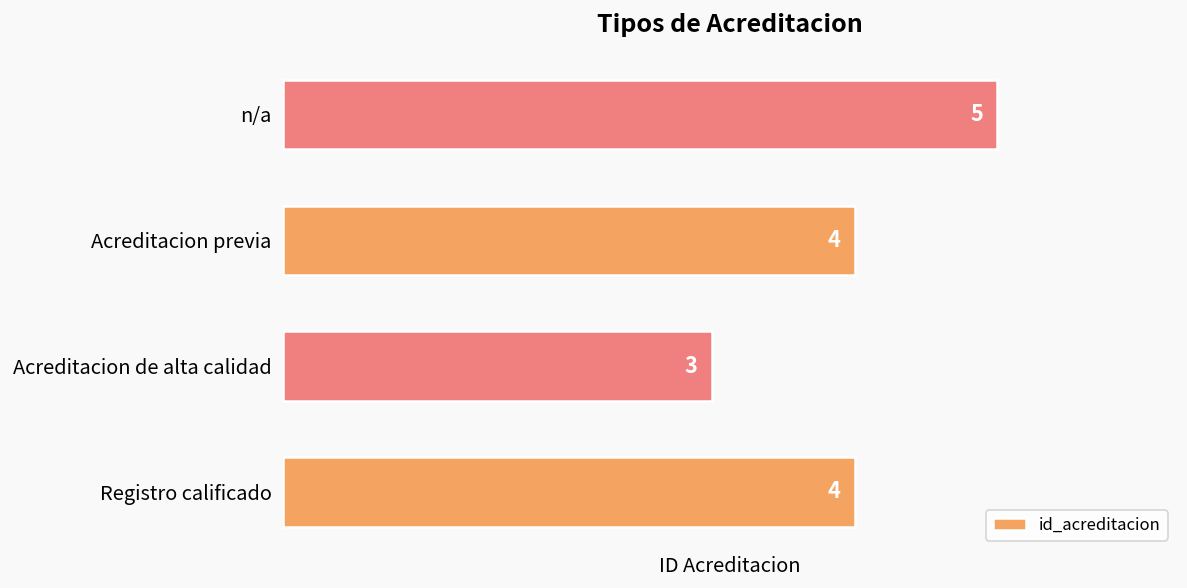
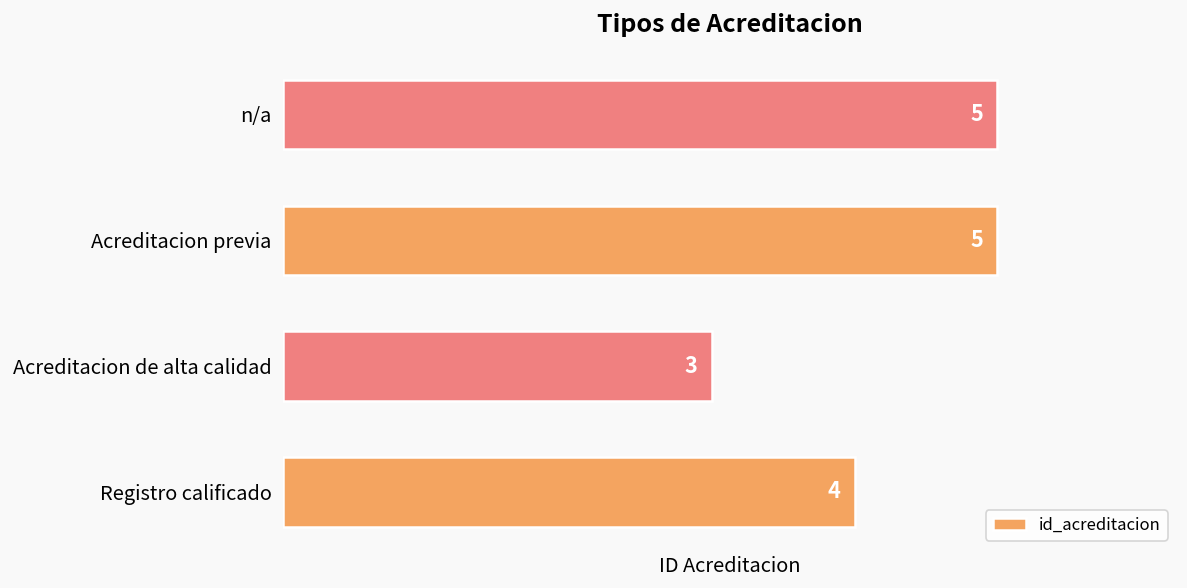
  {
    "n/a": 5,
-   "Acreditacion previa": 4,
+   "Acreditacion previa": 5,
    "Acreditacion de alta calidad": 3,
    "Registro calificado": 4
  }
